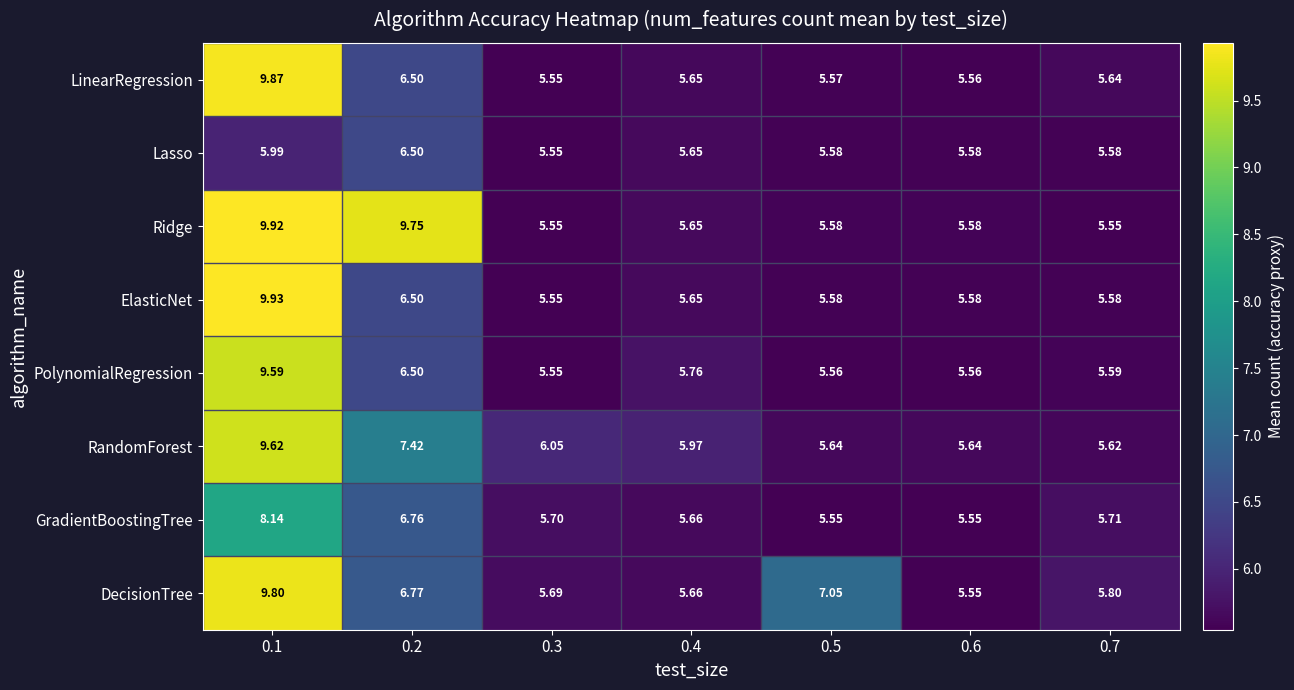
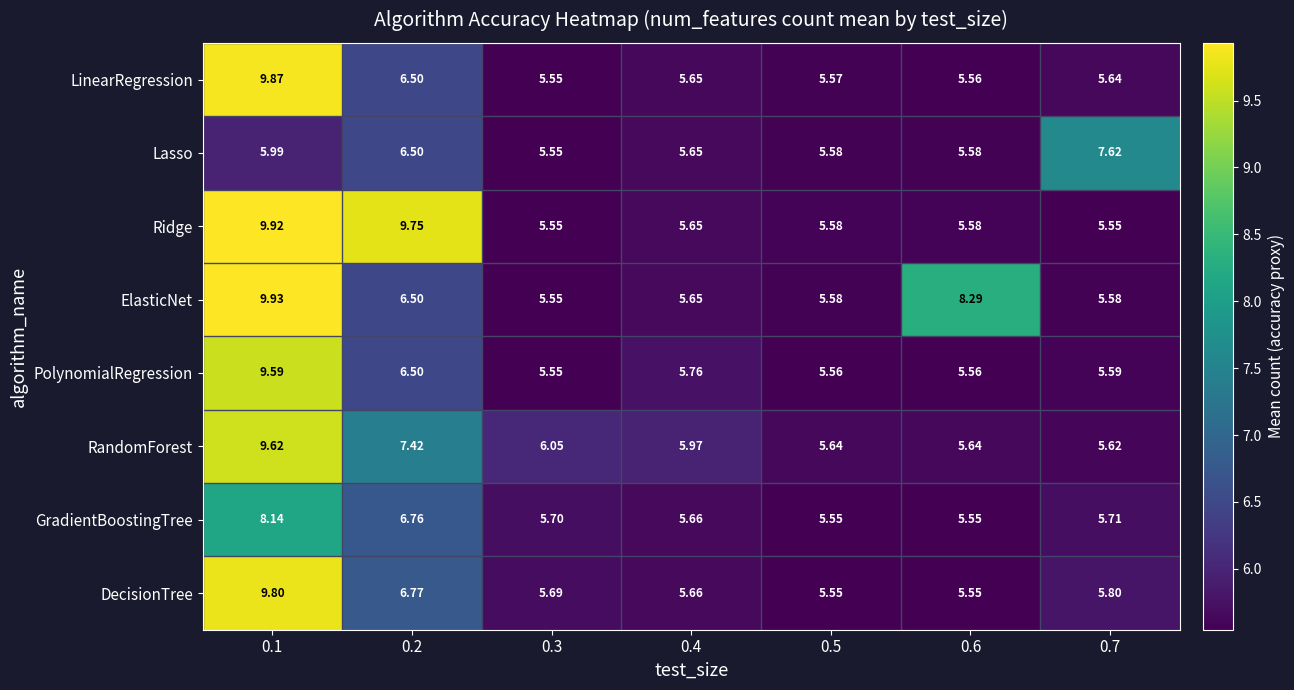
  {
    "LinearRegression": {
      "0.1": 9.87,
      "0.2": 6.50,
      "0.3": 5.55,
      "0.4": 5.65,
      "0.5": 5.57,
      "0.6": 5.56,
      "0.7": 5.64
    },
    "Lasso": {
      "0.1": 5.99,
      "0.2": 6.50,
      "0.3": 5.55,
      "0.4": 5.65,
      "0.5": 5.58,
      "0.6": 5.58,
-     "0.7": 5.58
+     "0.7": 7.62
    },
    "Ridge": {
      "0.1": 9.92,
      "0.2": 9.75,
      "0.3": 5.55,
      "0.4": 5.65,
      "0.5": 5.58,
      "0.6": 5.58,
      "0.7": 5.55
    },
    "ElasticNet": {
      "0.1": 9.93,
      "0.2": 6.50,
      "0.3": 5.55,
      "0.4": 5.65,
      "0.5": 5.58,
-     "0.6": 5.58,
+     "0.6": 8.29,
      "0.7": 5.58
    },
    "PolynomialRegression": {
      "0.1": 9.59,
      "0.2": 6.50,
      "0.3": 5.55,
      "0.4": 5.76,
      "0.5": 5.56,
      "0.6": 5.56,
      "0.7": 5.59
    },
    "RandomForest": {
      "0.1": 9.62,
      "0.2": 7.42,
      "0.3": 6.05,
      "0.4": 5.97,
      "0.5": 5.64,
      "0.6": 5.64,
      "0.7": 5.62
    },
    "GradientBoostingTree": {
      "0.1": 8.14,
      "0.2": 6.76,
      "0.3": 5.70,
      "0.4": 5.66,
      "0.5": 5.55,
      "0.6": 5.55,
      "0.7": 5.71
    },
    "DecisionTree": {
      "0.1": 9.80,
      "0.2": 6.77,
      "0.3": 5.69,
      "0.4": 5.66,
-     "0.5": 7.05,
+     "0.5": 5.55,
      "0.6": 5.55,
      "0.7": 5.80
    }
  }
